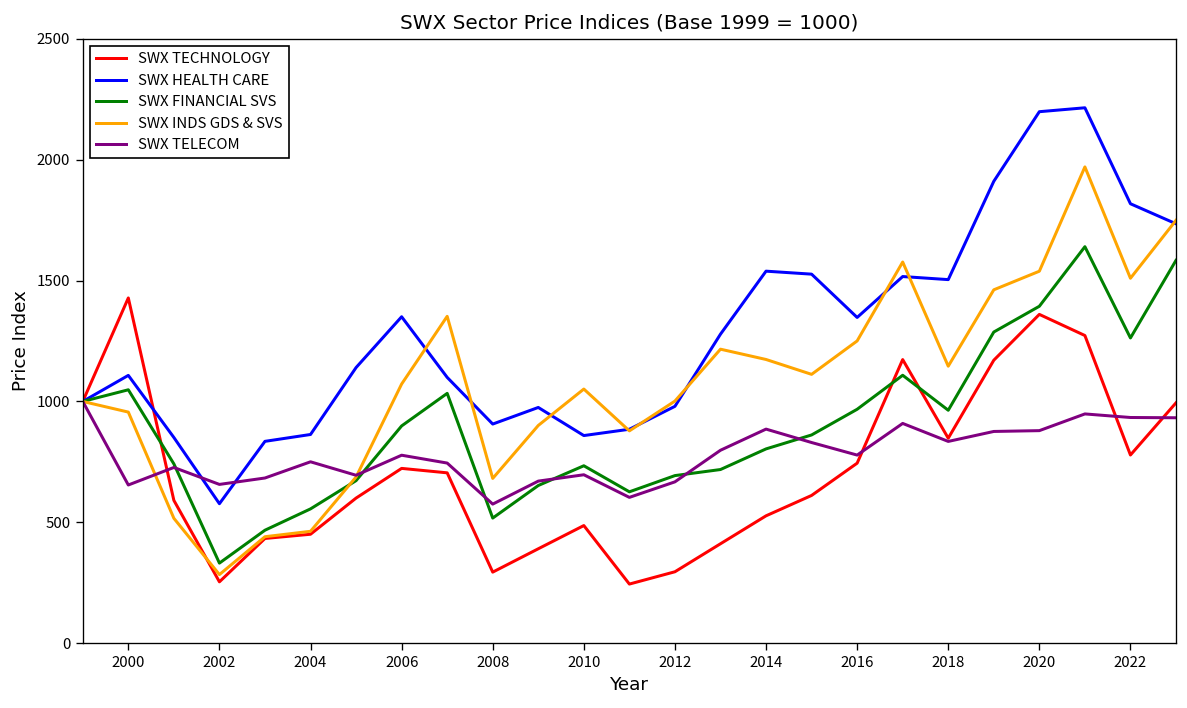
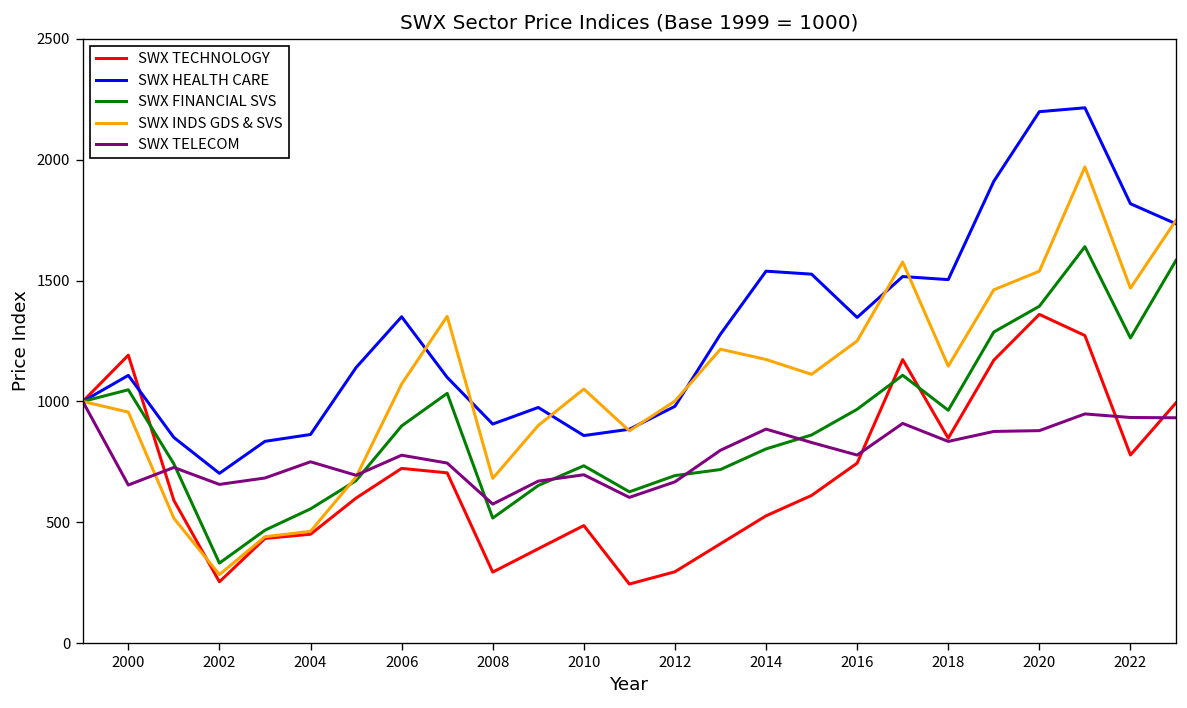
  {
    "SWX TECHNOLOGY": {
-     "2000": 1430,
+     "2000": 1190,
      "2002": 250,
      "2006": 720,
      "2008": 290,
      "2010": 490,
      "2012": 300,
      "2014": 530,
      "2016": 740,
      "2018": 850,
      "2020": 1360,
      "2022": 780
    },
    "SWX HEALTH CARE": {
      "2000": 1110,
-     "2002": 580,
+     "2002": 700,
      "2004": 860,
      "2006": 1350,
      "2008": 910,
      "2010": 860,
      "2012": 980,
      "2014": 1540,
      "2016": 1350,
      "2018": 1500,
      "2020": 2200,
      "2022": 1820
    },
    "SWX FINANCIAL SVS": {
      "2000": 1050,
      "2002": 330,
      "2004": 560,
      "2006": 900,
      "2008": 520,
      "2010": 730,
      "2012": 690,
      "2014": 800,
      "2016": 970,
      "2018": 960,
      "2020": 1390,
      "2022": 1260
    },
    "SWX INDS GDS & SVS": {
      "2000": 960,
      "2002": 280,
      "2006": 1070,
      "2008": 680,
      "2010": 1050,
      "2012": 1000,
      "2014": 1170,
      "2016": 1250,
      "2018": 1150,
      "2020": 1540,
-     "2022": 1510
+     "2022": 1470
    },
    "SWX TELECOM": {
      "2000": 650,
      "2002": 660,
      "2004": 750,
      "2006": 780,
      "2008": 580,
      "2010": 700,
      "2012": 670,
      "2014": 890,
      "2016": 780,
      "2018": 830,
      "2020": 880,
      "2022": 930
    }
  }
